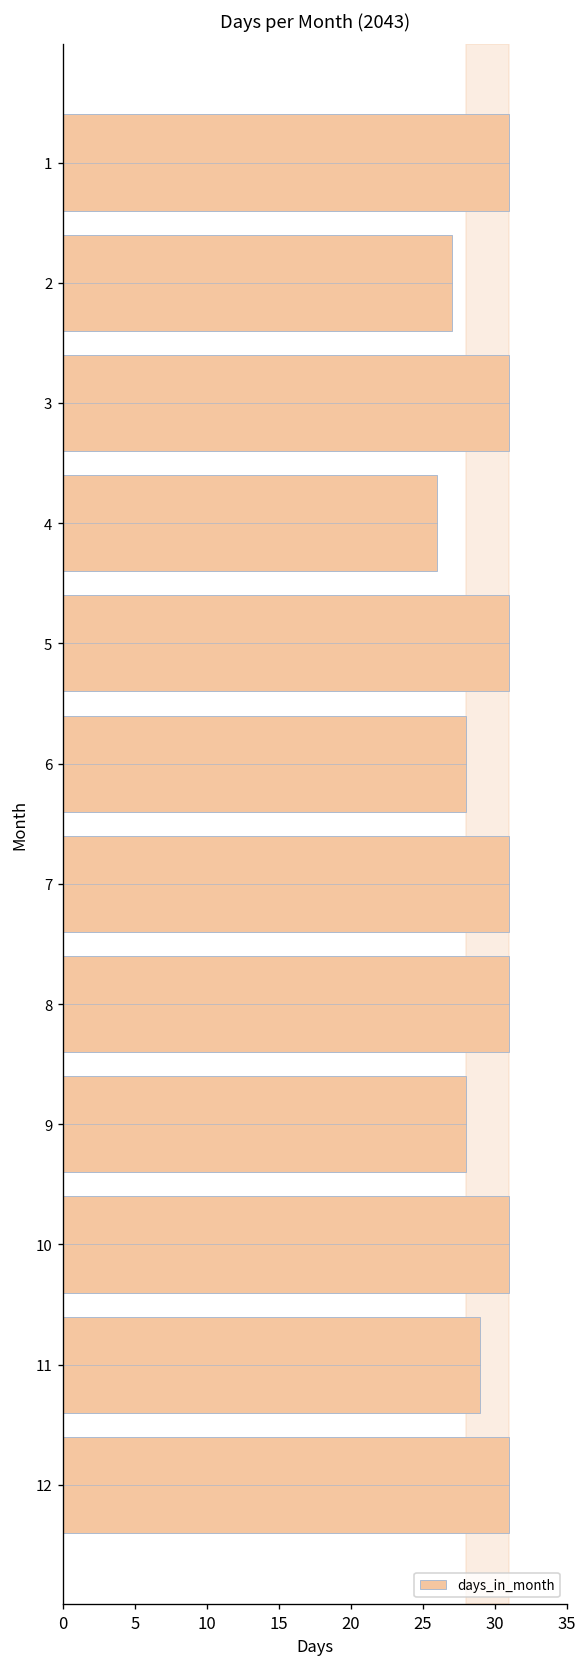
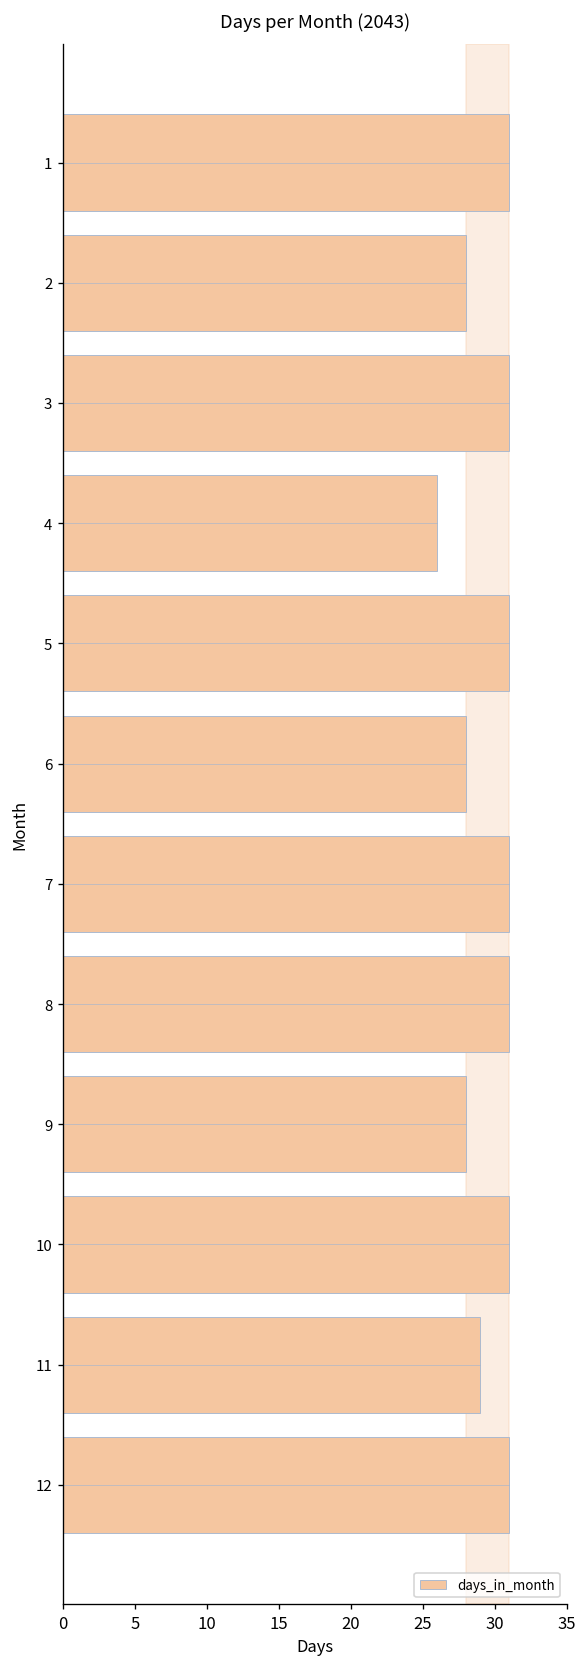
  {
    "days_in_month": {
      "1": 31,
-     "2": 27,
+     "2": 28,
      "3": 31,
      "4": 26,
      "5": 31,
      "6": 28,
      "7": 31,
      "8": 31,
      "9": 28,
      "10": 31,
      "11": 29,
      "12": 31
    }
  }
